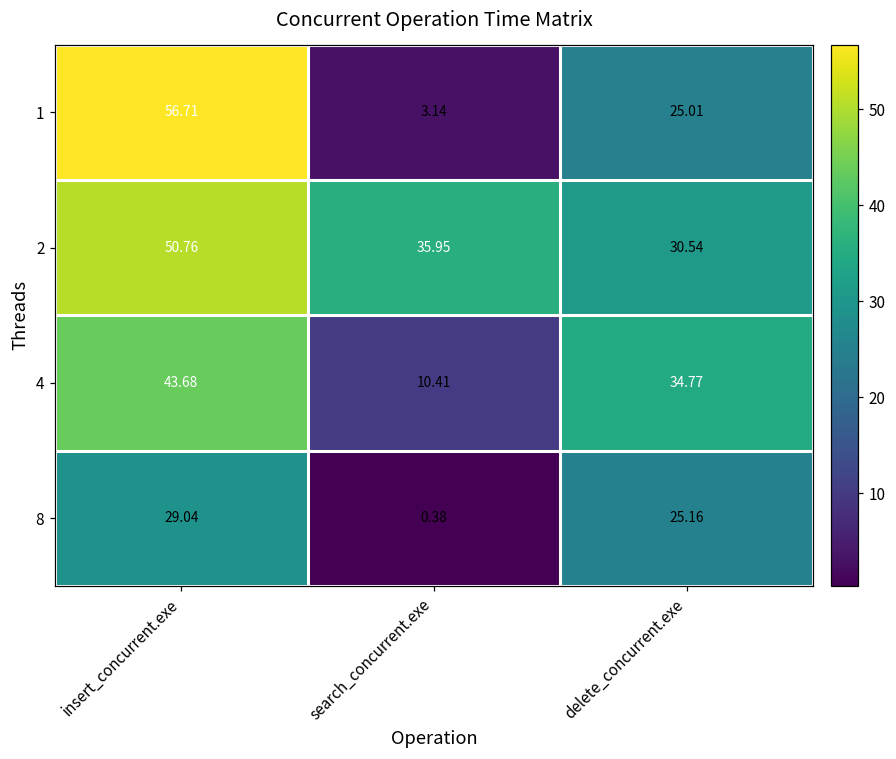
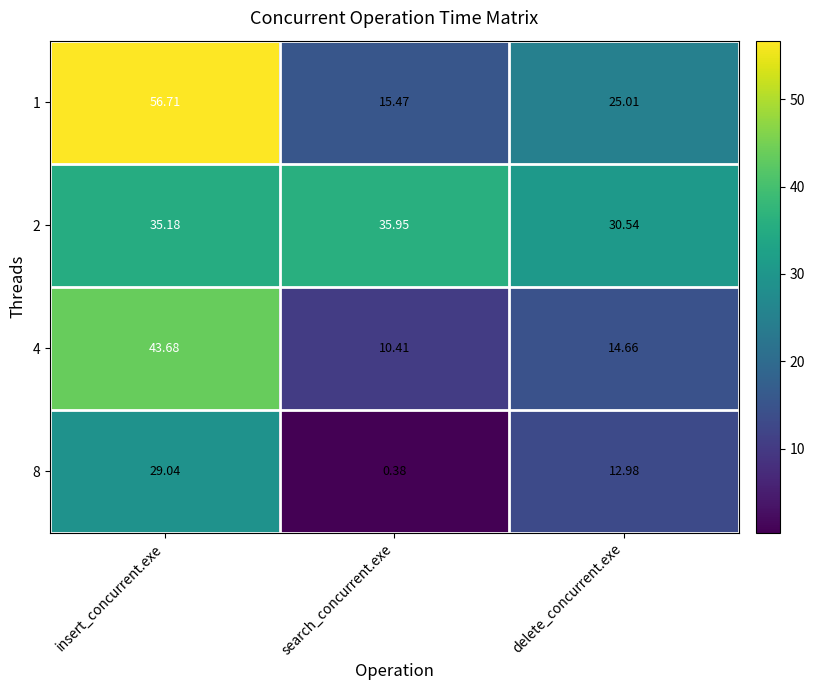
  {
    "1": {
      "insert_concurrent.exe": 56.71,
-     "search_concurrent.exe": 3.14,
+     "search_concurrent.exe": 15.47,
      "delete_concurrent.exe": 25.01
    },
    "2": {
-     "insert_concurrent.exe": 50.76,
+     "insert_concurrent.exe": 35.18,
      "search_concurrent.exe": 35.95,
      "delete_concurrent.exe": 30.54
    },
    "4": {
      "insert_concurrent.exe": 43.68,
      "search_concurrent.exe": 10.41,
-     "delete_concurrent.exe": 34.77
+     "delete_concurrent.exe": 14.66
    },
    "8": {
      "insert_concurrent.exe": 29.04,
      "search_concurrent.exe": 0.38,
-     "delete_concurrent.exe": 25.16
+     "delete_concurrent.exe": 12.98
    }
  }
